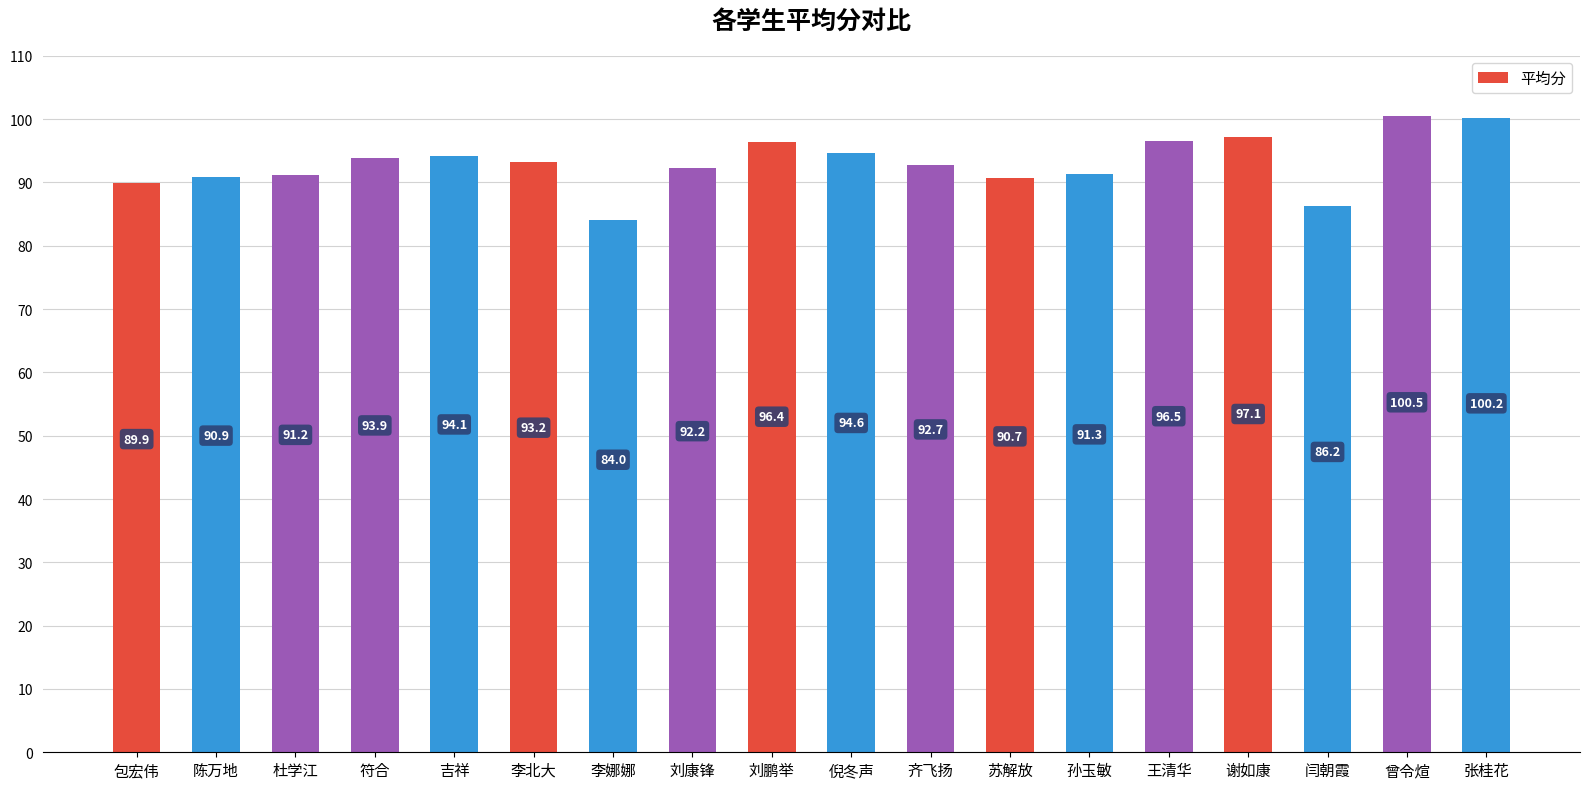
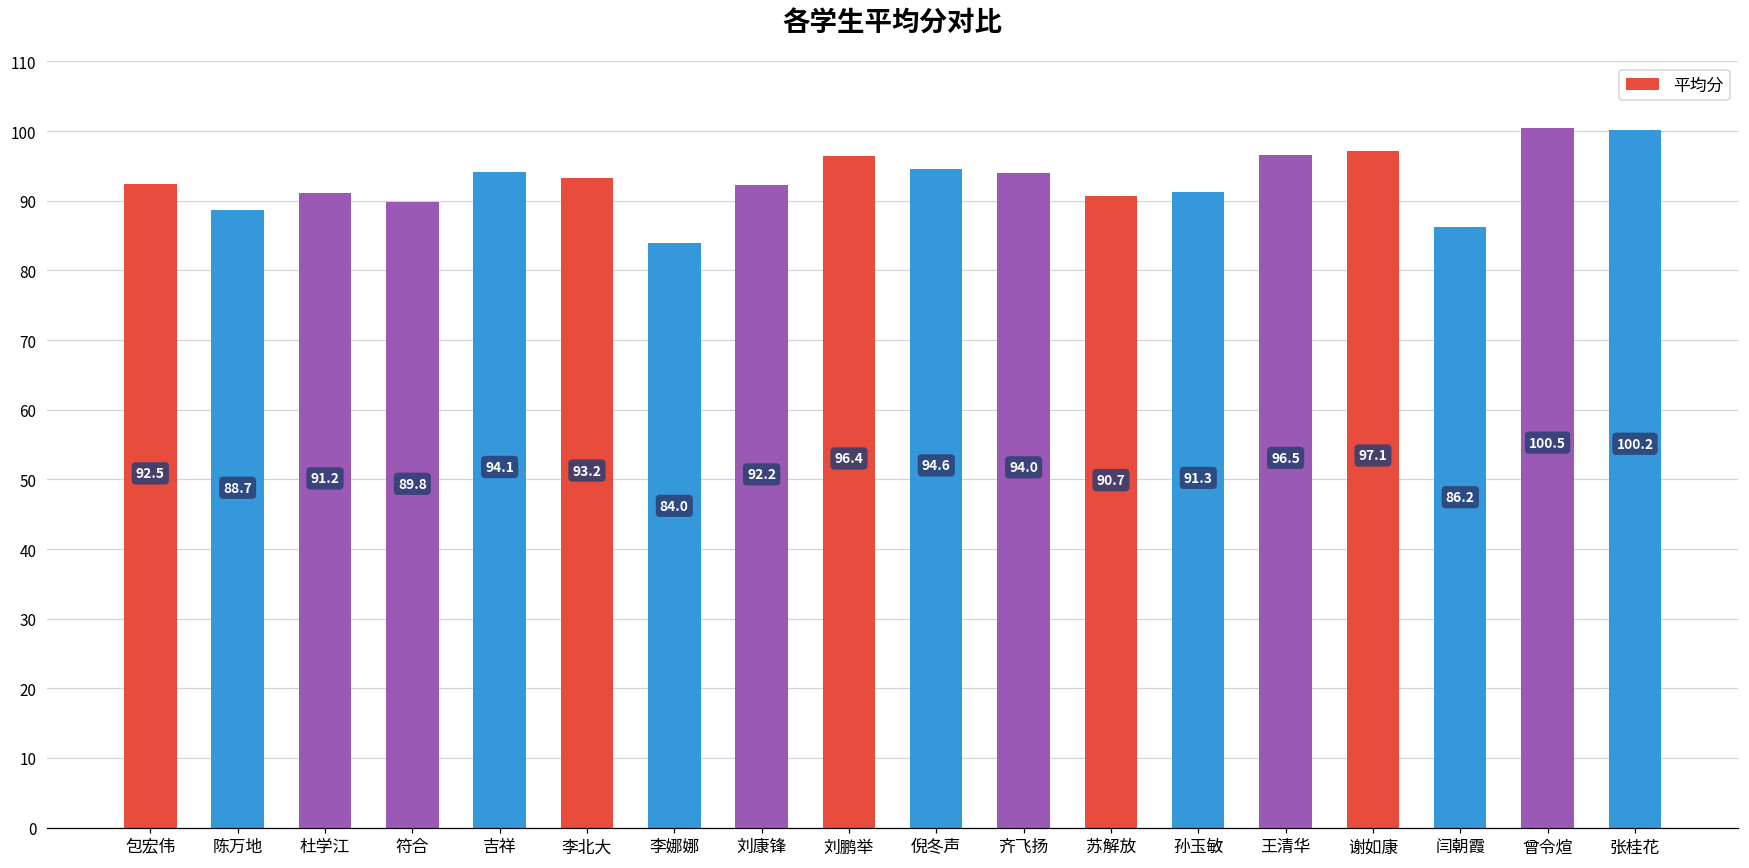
  {
-   "包宏伟": 89.9,
-   "陈万地": 90.9,
-   "符合": 93.9,
-   "齐飞扬": 92.7
+   "包宏伟": 92.5,
+   "陈万地": 88.7,
+   "符合": 89.8,
+   "齐飞扬": 94.0
  }
